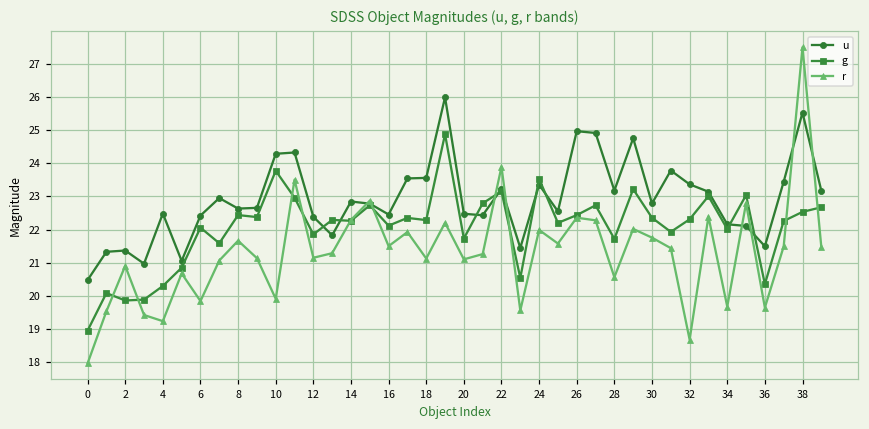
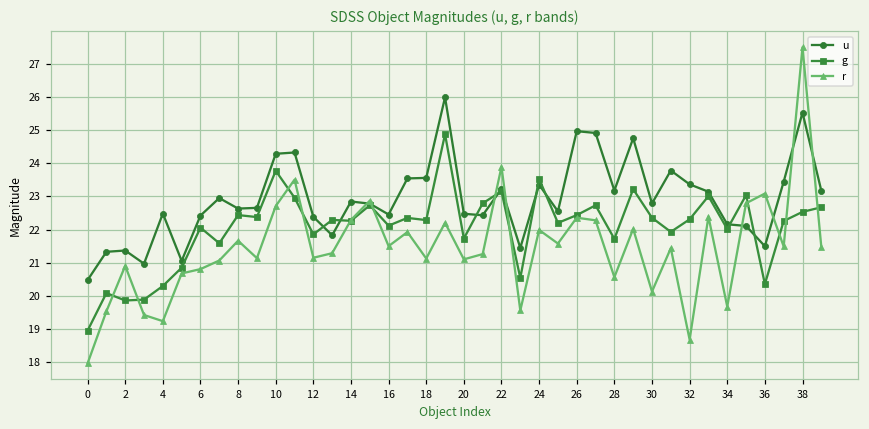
  {
    "r": {
      "0": 18.0,
      "2": 20.9,
      "4": 19.2,
-     "6": 19.8,
+     "6": 20.8,
      "8": 21.7,
-     "10": 19.9,
+     "10": 22.7,
      "12": 21.1,
      "16": 21.5,
      "18": 21.1,
      "20": 21.1,
      "22": 23.9,
      "24": 22.0,
      "28": 20.6,
-     "30": 21.8,
+     "30": 20.1,
      "32": 18.7,
      "34": 19.7,
-     "36": 19.6,
+     "36": 23.1,
      "38": 27.5
    }
  }
